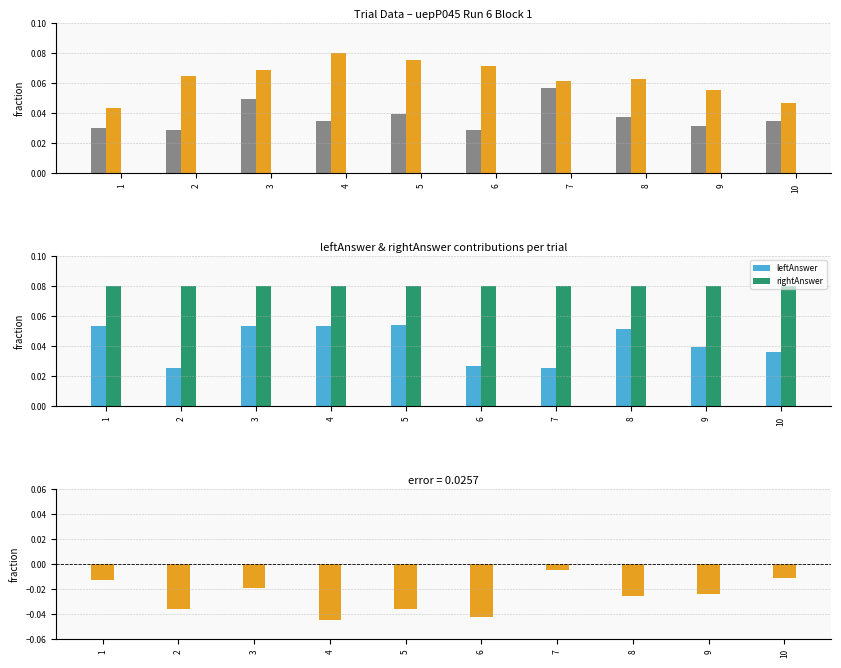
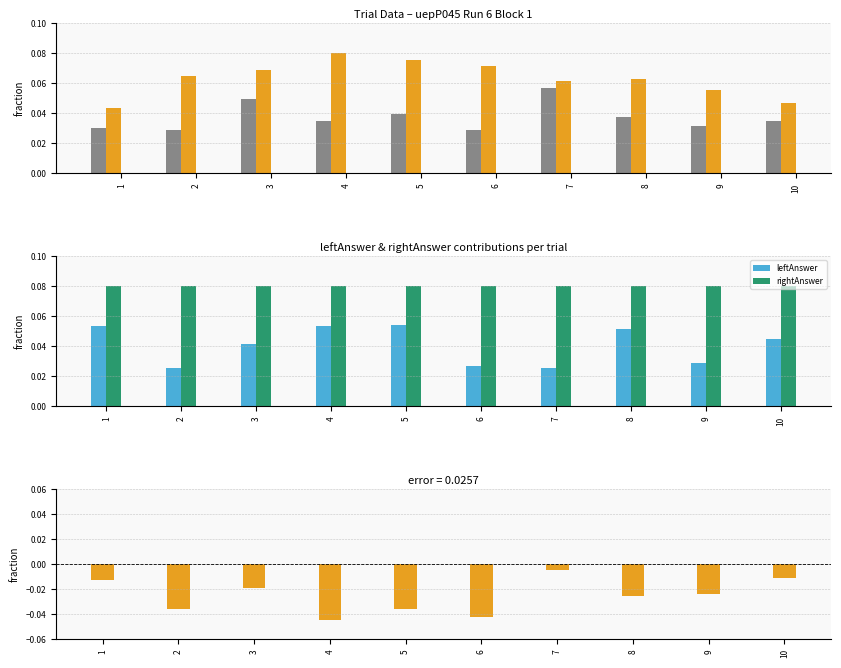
  {
    "leftAnswer & rightAnswer contributions per trial": {
      "leftAnswer": {
        "1": 0.053,
        "2": 0.026,
-       "3": 0.054,
+       "3": 0.042,
        "4": 0.053,
        "5": 0.054,
        "6": 0.027,
        "7": 0.026,
        "8": 0.051,
-       "9": 0.040,
-       "10": 0.036
+       "9": 0.029,
+       "10": 0.045
      },
      "rightAnswer": {
        "1": 0.080,
        "2": 0.080,
        "3": 0.080,
        "4": 0.080,
        "5": 0.080,
        "6": 0.080,
        "7": 0.080,
        "8": 0.080,
        "9": 0.080
      }
    },
    "error = 0.0257": {
      "1": -0.013,
      "2": -0.036,
      "3": -0.019,
      "4": -0.045,
      "5": -0.036,
      "6": -0.043,
      "7": -0.005,
      "8": -0.025,
      "9": -0.024,
      "10": -0.011
    }
  }
